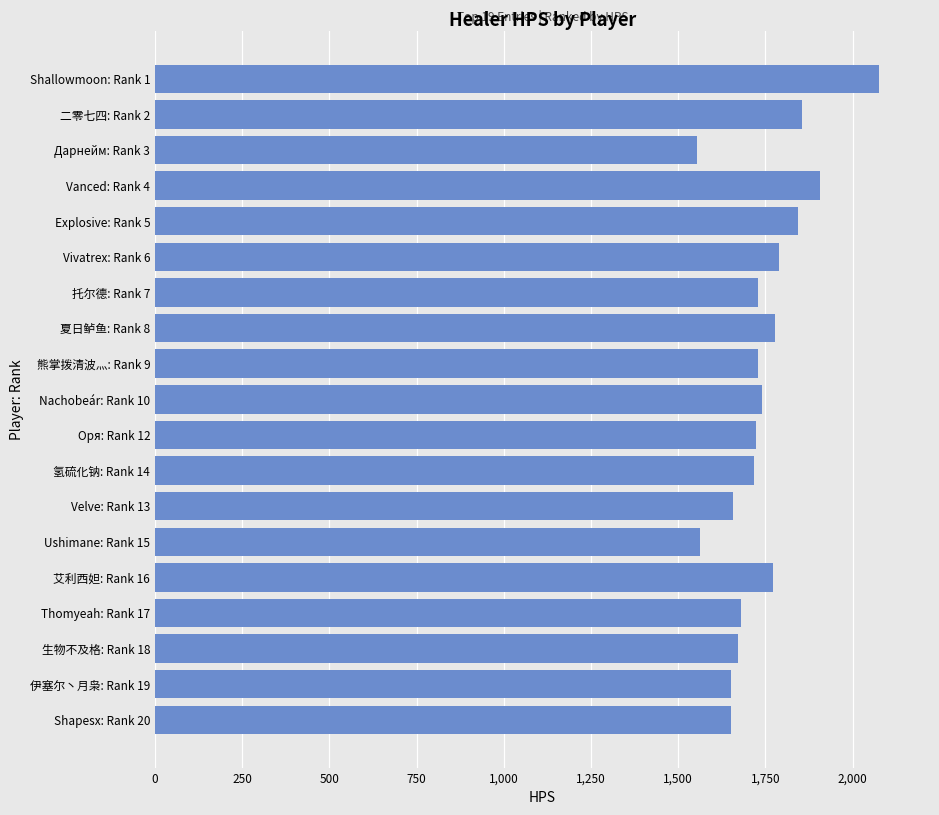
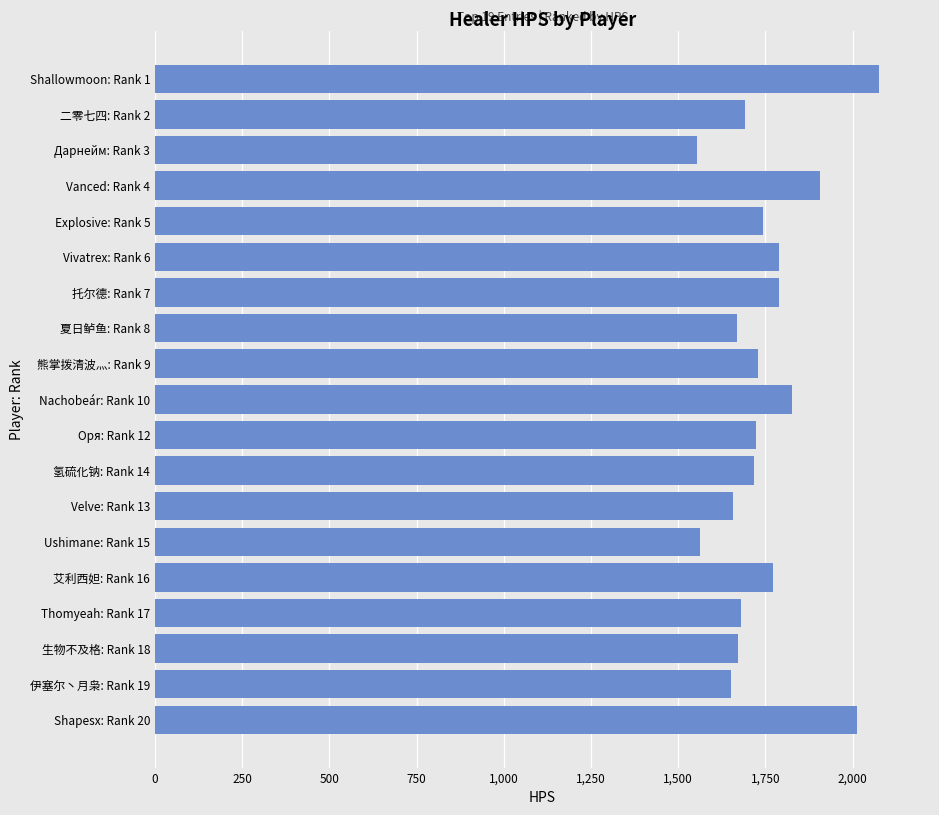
  {
    "Shallowmoon: Rank 1": "2,080",
-   "二零七四: Rank 2": "1,850",
+   "二零七四: Rank 2": "1,690",
    "Дарнейм: Rank 3": "1,550",
    "Vanced: Rank 4": "1,910",
-   "Explosive: Rank 5": "1,840",
+   "Explosive: Rank 5": "1,740",
    "Vivatrex: Rank 6": "1,790",
-   "托尔德: Rank 7": "1,730",
-   "夏日鲈鱼: Rank 8": "1,780",
+   "托尔德: Rank 7": "1,790",
+   "夏日鲈鱼: Rank 8": "1,670",
    "熊掌拨清波灬: Rank 9": "1,730",
-   "Nachobeár: Rank 10": "1,740",
+   "Nachobeár: Rank 10": "1,830",
    "Оря: Rank 12": "1,720",
    "氢硫化钠: Rank 14": "1,720",
    "Velve: Rank 13": "1,660",
    "Ushimane: Rank 15": "1,560",
    "艾利西妲: Rank 16": "1,770",
    "Thomyeah: Rank 17": "1,680",
    "生物不及格: Rank 18": "1,670",
    "伊塞尔丶月枭: Rank 19": "1,650",
-   "Shapesx: Rank 20": "1,650"
+   "Shapesx: Rank 20": "2,010"
  }
